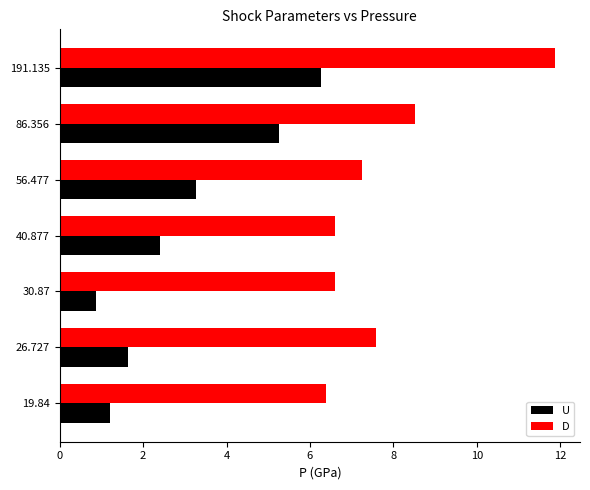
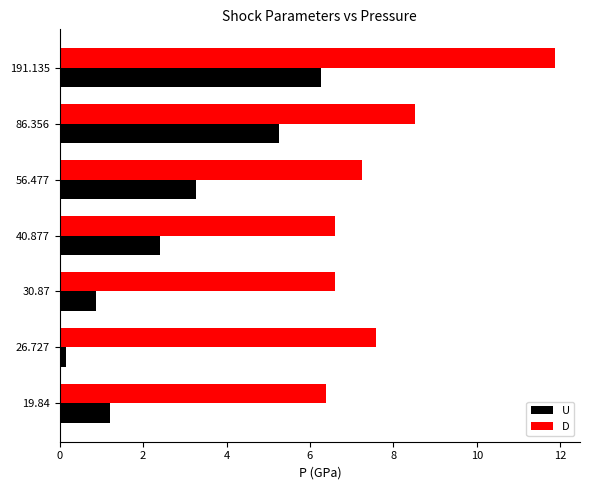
  {
    "U": {
      "191.135": 6.3,
      "86.356": 5.3,
      "56.477": 3.3,
      "40.877": 2.4,
      "30.87": 0.9,
-     "26.727": 1.6,
+     "26.727": 0.2,
      "19.84": 1.2
    },
    "D": {
      "191.135": 11.9,
      "86.356": 8.5,
      "56.477": 7.2,
      "40.877": 6.6,
      "30.87": 6.6,
      "26.727": 7.6,
      "19.84": 6.4
    }
  }
